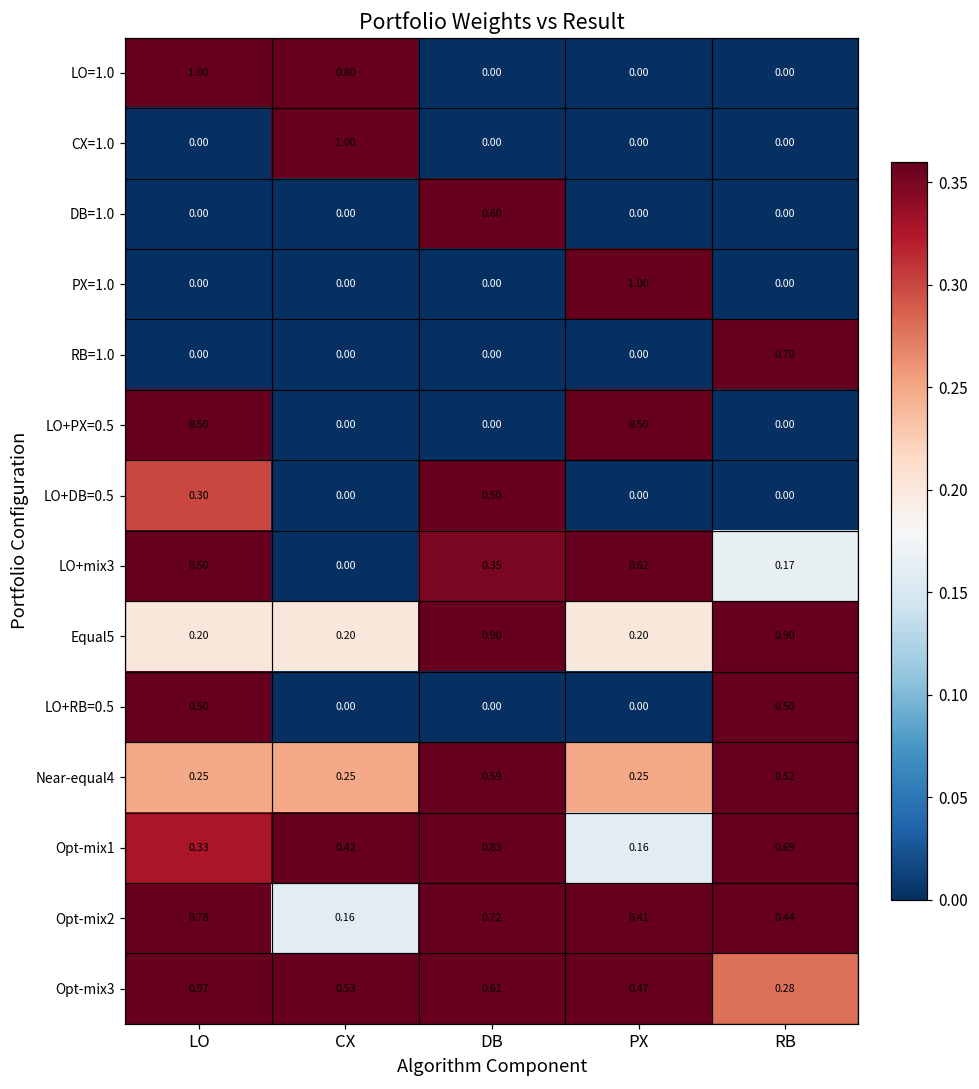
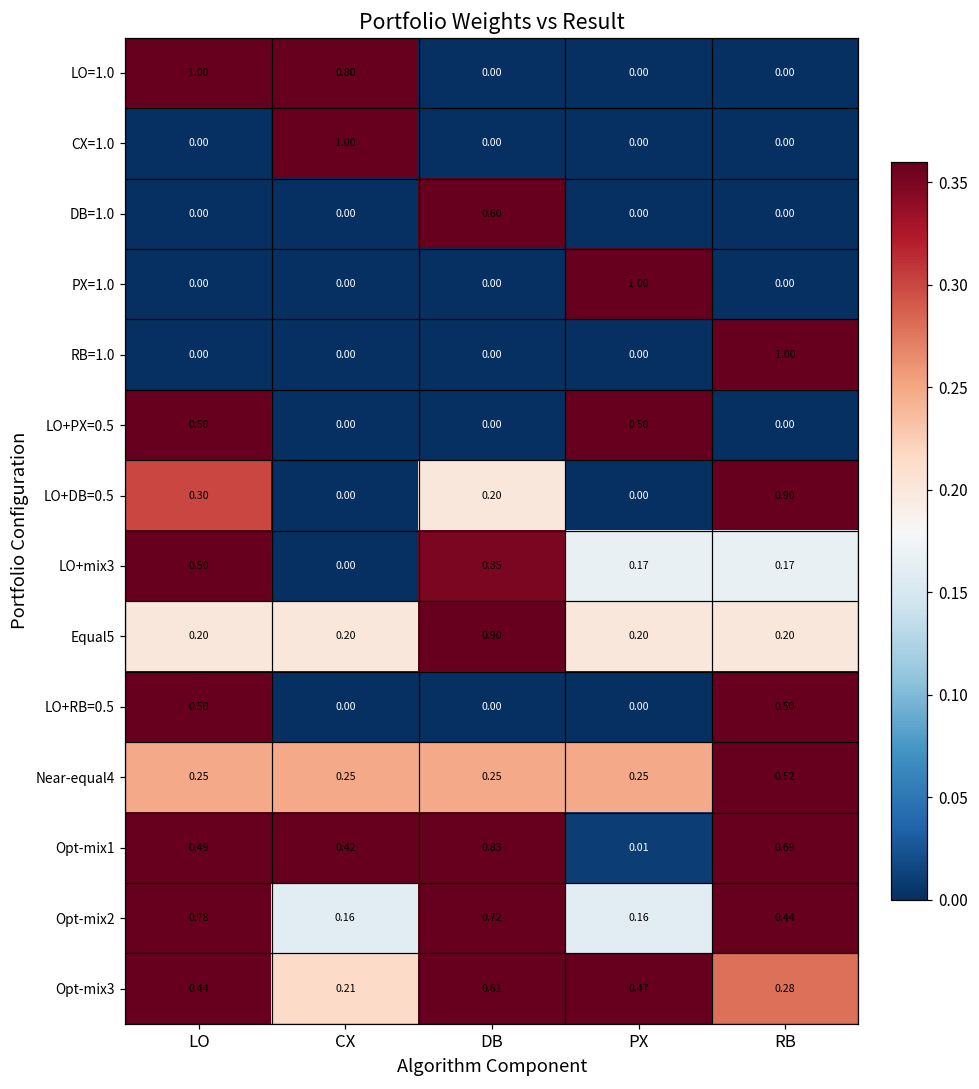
  {
    "LO=1.0": {
      "LO": 1.00,
      "CX": 0.80,
      "DB": 0.00,
      "PX": 0.00,
      "RB": 0.00
    },
    "CX=1.0": {
      "LO": 0.00,
      "CX": 1.00,
      "DB": 0.00,
      "PX": 0.00,
      "RB": 0.00
    },
    "DB=1.0": {
      "LO": 0.00,
      "CX": 0.00,
      "DB": 0.60,
      "PX": 0.00,
      "RB": 0.00
    },
    "PX=1.0": {
      "LO": 0.00,
      "CX": 0.00,
      "DB": 0.00,
      "PX": 1.00,
      "RB": 0.00
    },
    "RB=1.0": {
      "LO": 0.00,
      "CX": 0.00,
      "DB": 0.00,
      "PX": 0.00,
-     "RB": 0.70
+     "RB": 1.00
    },
    "LO+PX=0.5": {
      "LO": 0.50,
      "CX": 0.00,
      "DB": 0.00,
      "PX": 0.50,
      "RB": 0.00
    },
    "LO+DB=0.5": {
      "LO": 0.30,
      "CX": 0.00,
-     "DB": 0.50,
+     "DB": 0.20,
      "PX": 0.00,
-     "RB": 0.00
+     "RB": 0.90
    },
    "LO+mix3": {
      "LO": 0.50,
      "CX": 0.00,
      "DB": 0.35,
-     "PX": 0.62,
+     "PX": 0.17,
      "RB": 0.17
    },
    "Equal5": {
      "LO": 0.20,
      "CX": 0.20,
      "DB": 0.90,
      "PX": 0.20,
-     "RB": 0.90
+     "RB": 0.20
    },
    "LO+RB=0.5": {
      "LO": 0.50,
      "CX": 0.00,
      "DB": 0.00,
      "PX": 0.00,
      "RB": 0.50
    },
    "Near-equal4": {
      "LO": 0.25,
      "CX": 0.25,
-     "DB": 0.59,
+     "DB": 0.25,
      "PX": 0.25,
      "RB": 0.52
    },
    "Opt-mix1": {
-     "LO": 0.33,
+     "LO": 0.49,
      "CX": 0.42,
      "DB": 0.83,
-     "PX": 0.16,
+     "PX": 0.01,
      "RB": 0.69
    },
    "Opt-mix2": {
      "LO": 0.78,
      "CX": 0.16,
      "DB": 0.72,
-     "PX": 0.41,
+     "PX": 0.16,
      "RB": 0.44
    },
    "Opt-mix3": {
-     "LO": 0.97,
-     "CX": 0.53,
+     "LO": 0.44,
+     "CX": 0.21,
      "DB": 0.61,
      "PX": 0.47,
      "RB": 0.28
    }
  }
